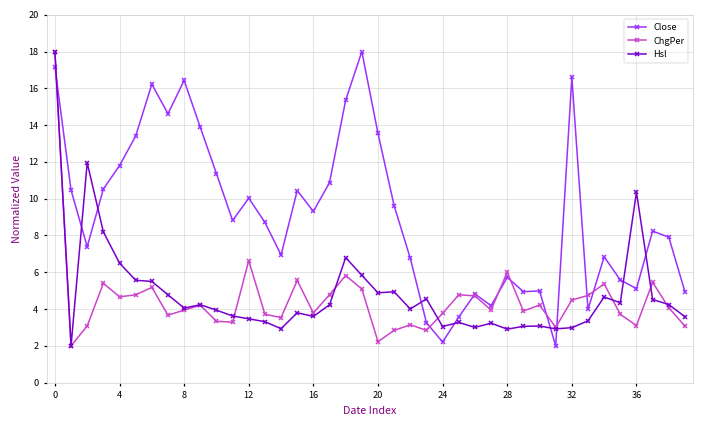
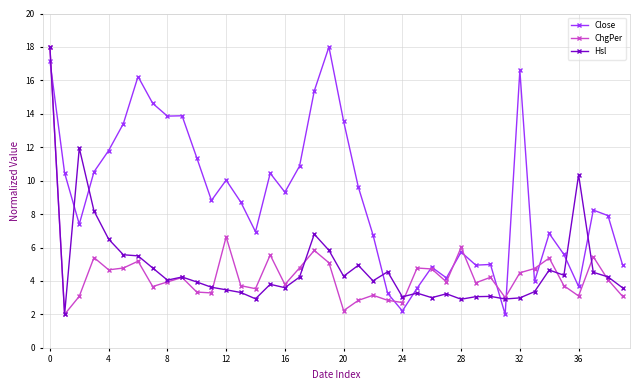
  {
    "Close": {
      "0": 17.2,
      "4": 11.8,
-     "8": 16.4,
+     "8": 13.9,
      "12": 10.0,
      "16": 9.3,
      "20": 13.6,
      "24": 2.2,
      "28": 5.7,
      "32": 16.6,
-     "36": 5.1
+     "36": 3.7
    },
    "ChgPer": {
      "4": 4.7,
      "12": 6.6,
      "16": 3.8,
      "20": 2.2,
-     "24": 3.8,
+     "24": 2.7,
      "28": 6.0,
      "32": 4.5,
      "36": 3.1
    },
    "Hsl": {
      "4": 6.5,
      "12": 3.5,
      "16": 3.6,
-     "20": 4.9,
+     "20": 4.3,
      "24": 3.0,
      "28": 2.9,
      "32": 3.0,
      "36": 10.4
    }
  }
